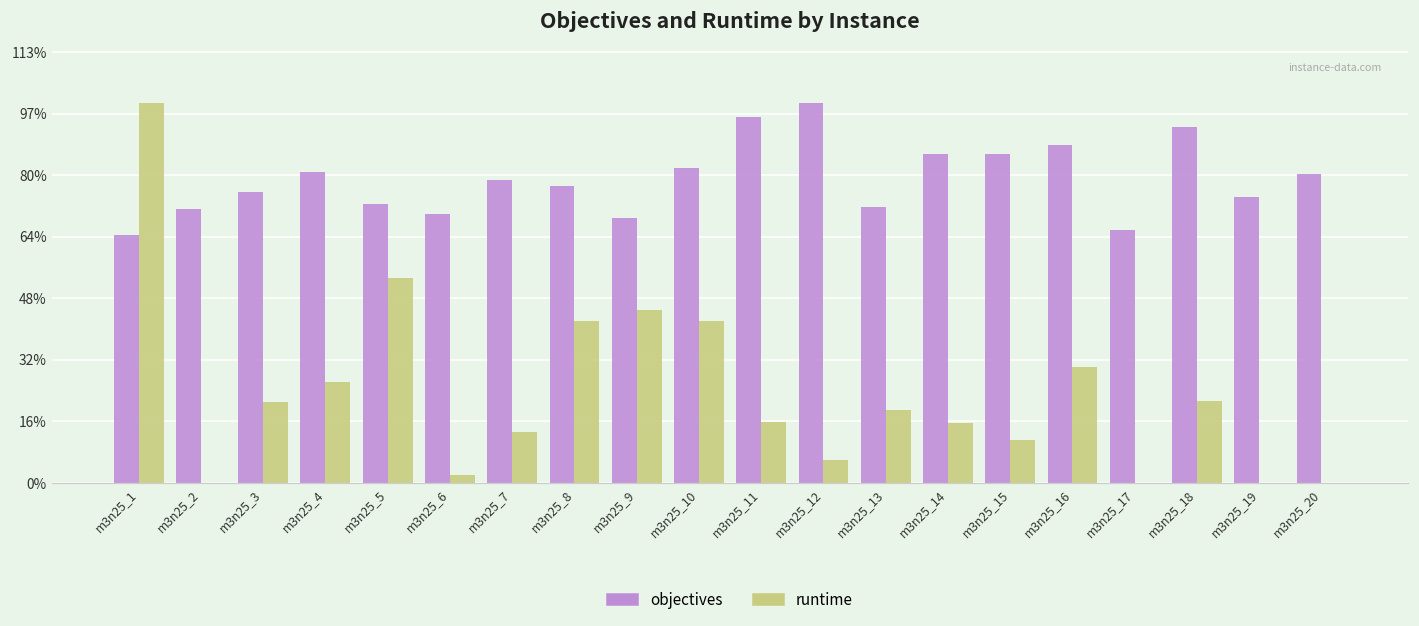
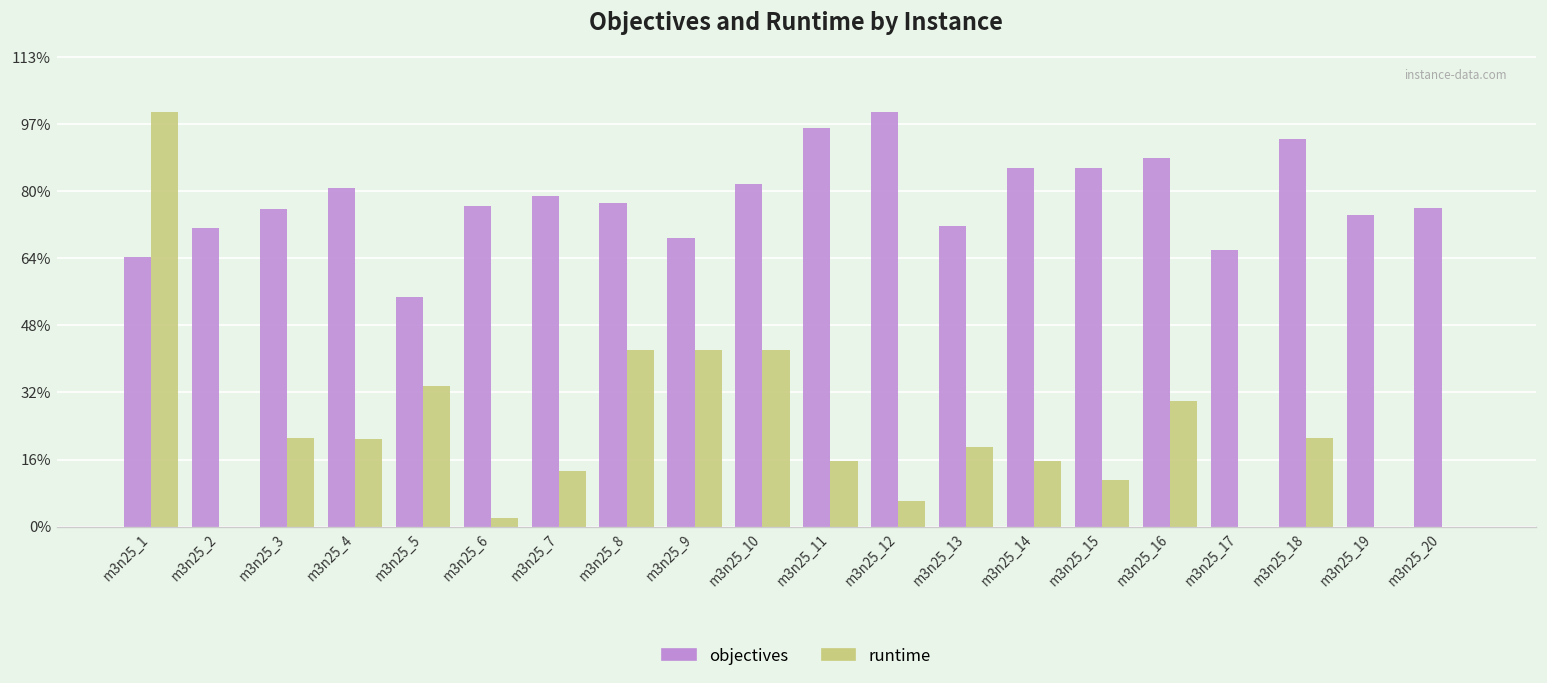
  {
    "objectives": {
      "m3n25_1": "65%",
      "m3n25_2": "72%",
      "m3n25_3": "76%",
      "m3n25_4": "82%",
-     "m3n25_5": "73%",
-     "m3n25_6": "71%",
+     "m3n25_5": "55%",
+     "m3n25_6": "77%",
      "m3n25_7": "79%",
      "m3n25_8": "78%",
      "m3n25_9": "69%",
      "m3n25_10": "82%",
      "m3n25_11": "96%",
      "m3n25_12": "100%",
      "m3n25_13": "72%",
      "m3n25_14": "86%",
      "m3n25_15": "86%",
      "m3n25_16": "89%",
      "m3n25_17": "66%",
      "m3n25_18": "93%",
      "m3n25_19": "75%",
-     "m3n25_20": "81%"
+     "m3n25_20": "77%"
    },
    "runtime": {
      "m3n25_1": "100%",
      "m3n25_2": "0%",
      "m3n25_3": "21%",
-     "m3n25_4": "26%",
-     "m3n25_5": "54%",
+     "m3n25_4": "21%",
+     "m3n25_5": "34%",
      "m3n25_6": "2%",
      "m3n25_7": "13%",
      "m3n25_8": "43%",
-     "m3n25_9": "45%",
+     "m3n25_9": "43%",
      "m3n25_10": "43%",
      "m3n25_11": "16%",
      "m3n25_12": "6%",
      "m3n25_13": "19%",
      "m3n25_14": "16%",
      "m3n25_15": "11%",
      "m3n25_16": "30%",
      "m3n25_17": "0%",
      "m3n25_18": "21%",
      "m3n25_19": "0%",
      "m3n25_20": "0%"
    }
  }
